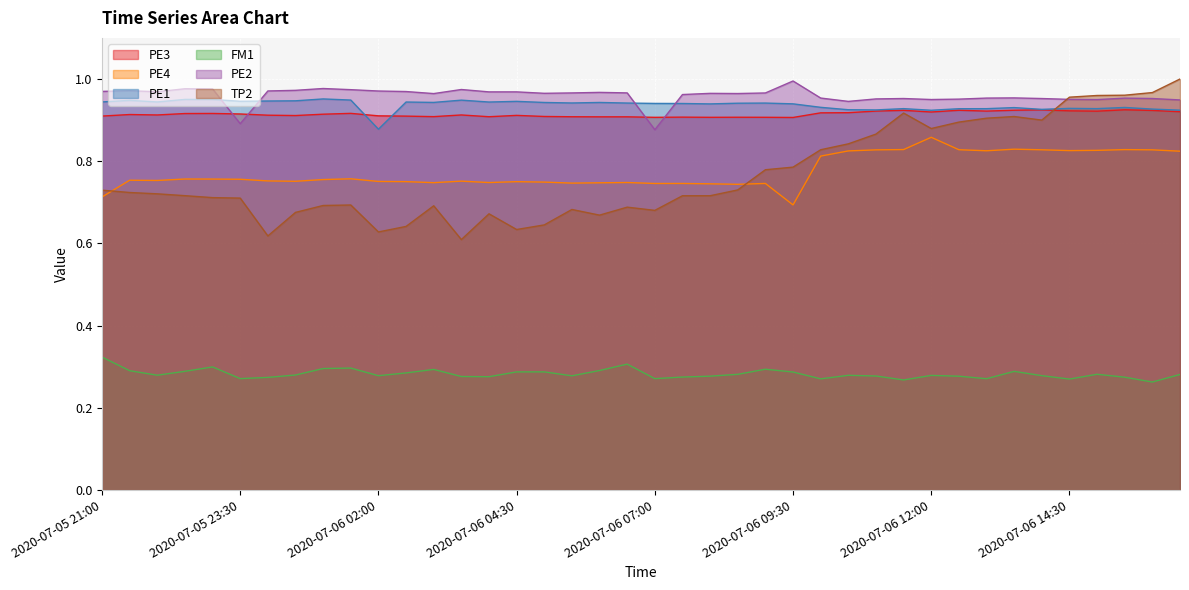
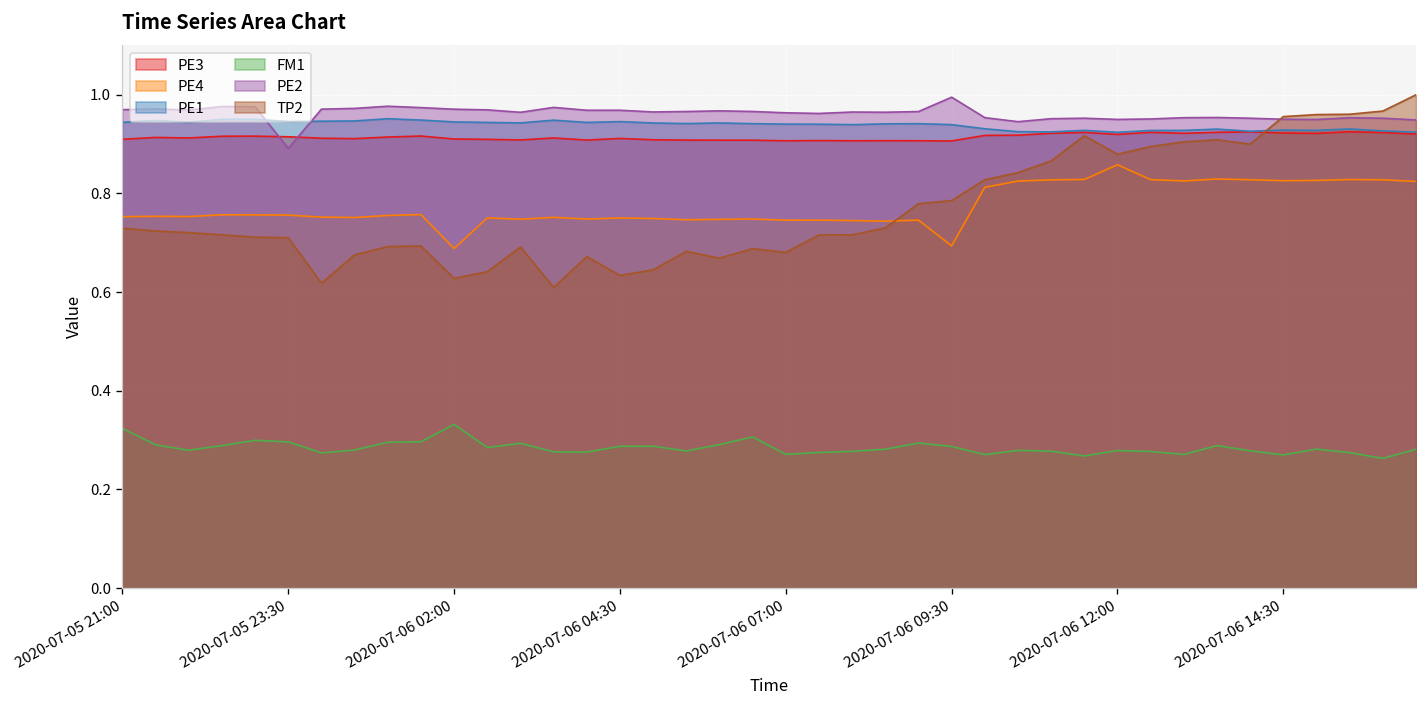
  {
    "PE4": {
-     "2020-07-05 21:00": 0.71,
+     "2020-07-05 21:00": 0.75,
      "2020-07-05 23:30": 0.76,
-     "2020-07-06 02:00": 0.75,
+     "2020-07-06 02:00": 0.69,
      "2020-07-06 04:30": 0.75,
      "2020-07-06 07:00": 0.75,
      "2020-07-06 09:30": 0.69,
      "2020-07-06 12:00": 0.86,
      "2020-07-06 14:30": 0.83
    },
    "PE1": {
      "2020-07-05 21:00": 0.94,
-     "2020-07-06 02:00": 0.88,
+     "2020-07-06 02:00": 0.95,
      "2020-07-06 04:30": 0.95,
      "2020-07-06 07:00": 0.94,
      "2020-07-06 09:30": 0.94
    },
    "FM1": {
      "2020-07-05 21:00": 0.32,
-     "2020-07-05 23:30": 0.27,
-     "2020-07-06 02:00": 0.28,
+     "2020-07-05 23:30": 0.30,
+     "2020-07-06 02:00": 0.33,
      "2020-07-06 04:30": 0.29,
      "2020-07-06 07:00": 0.27,
      "2020-07-06 09:30": 0.29,
      "2020-07-06 12:00": 0.28,
      "2020-07-06 14:30": 0.27
    },
    "PE2": {
      "2020-07-05 21:00": 0.97,
      "2020-07-05 23:30": 0.89,
      "2020-07-06 02:00": 0.97,
      "2020-07-06 04:30": 0.97,
-     "2020-07-06 07:00": 0.88,
+     "2020-07-06 07:00": 0.96,
      "2020-07-06 09:30": 1.00,
      "2020-07-06 12:00": 0.95
    }
  }
